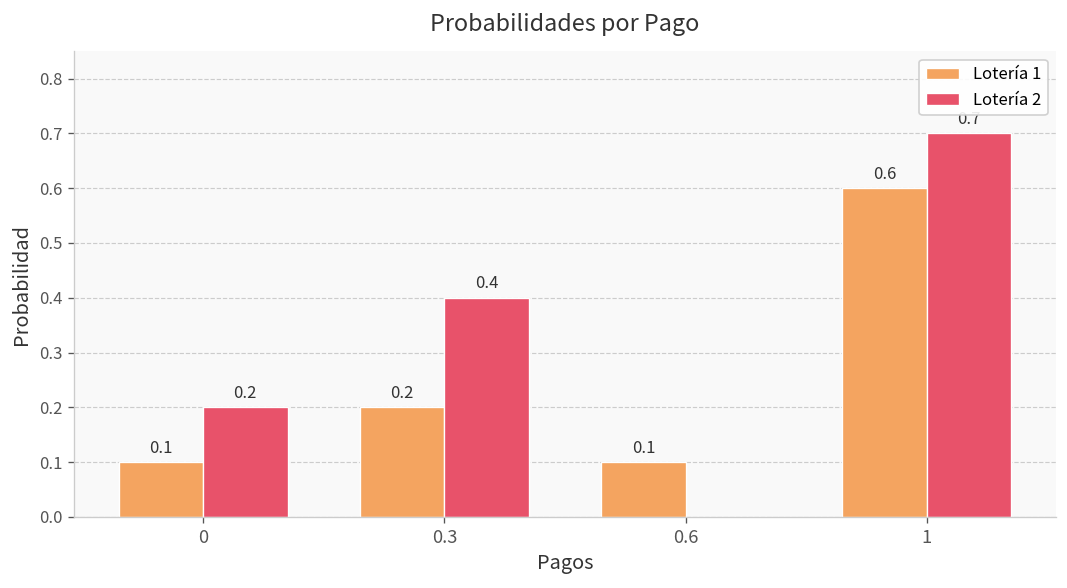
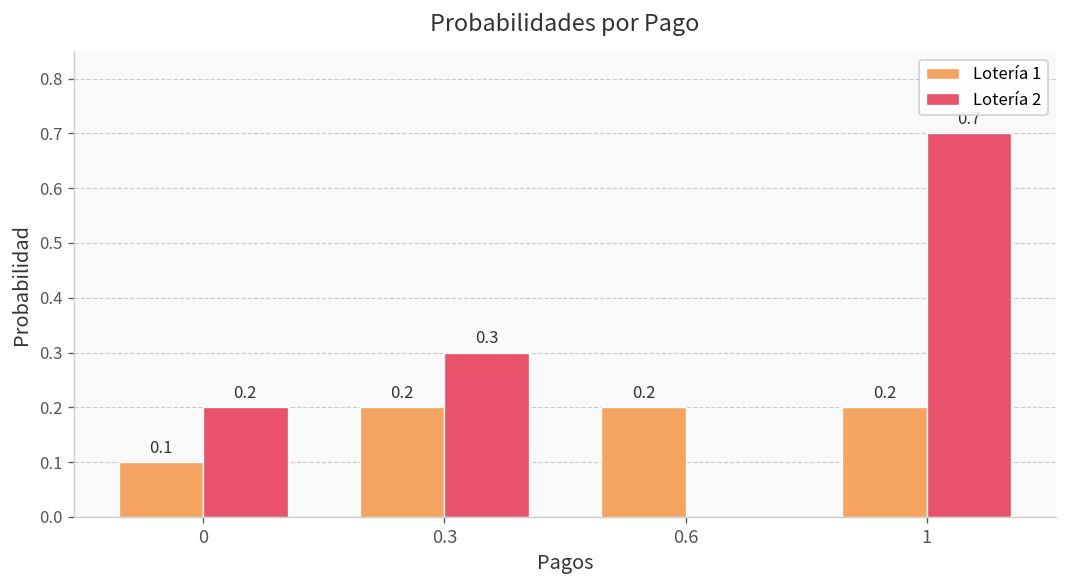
  {
    "Lotería 1": {
      "0": 0.1,
      "0.3": 0.2,
-     "0.6": 0.1,
-     "1": 0.6
+     "0.6": 0.2,
+     "1": 0.2
    },
    "Lotería 2": {
      "0": 0.2,
-     "0.3": 0.4
+     "0.3": 0.3
    }
  }
